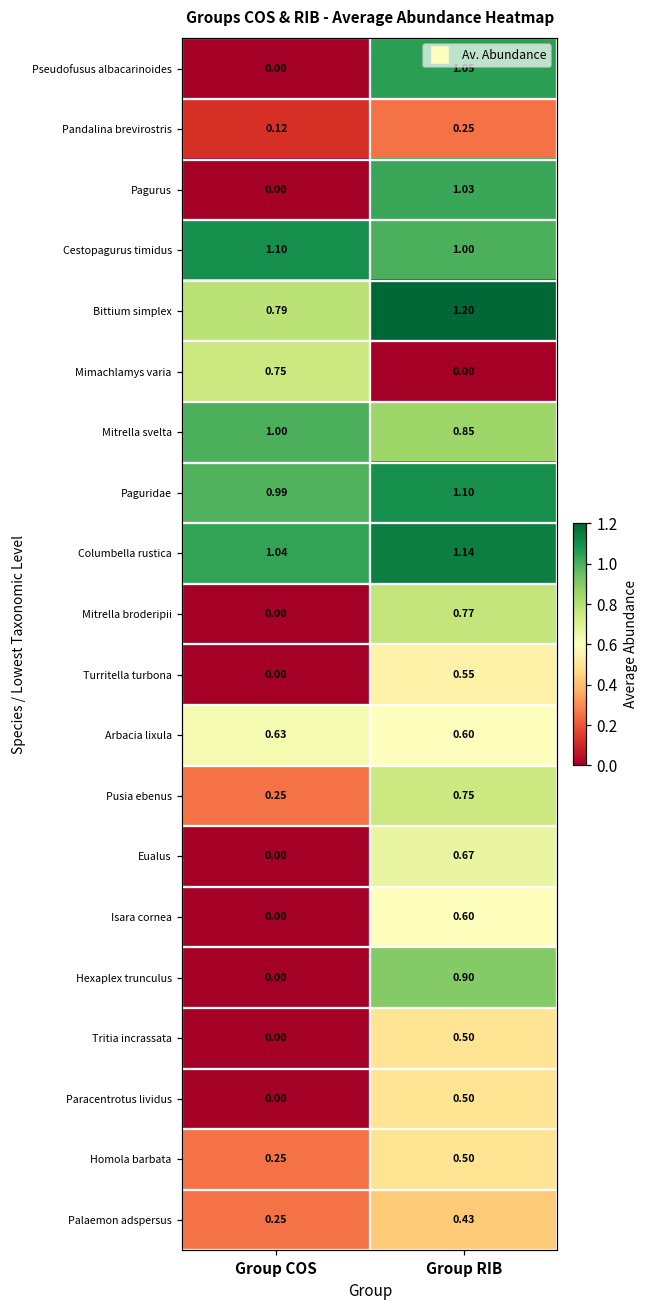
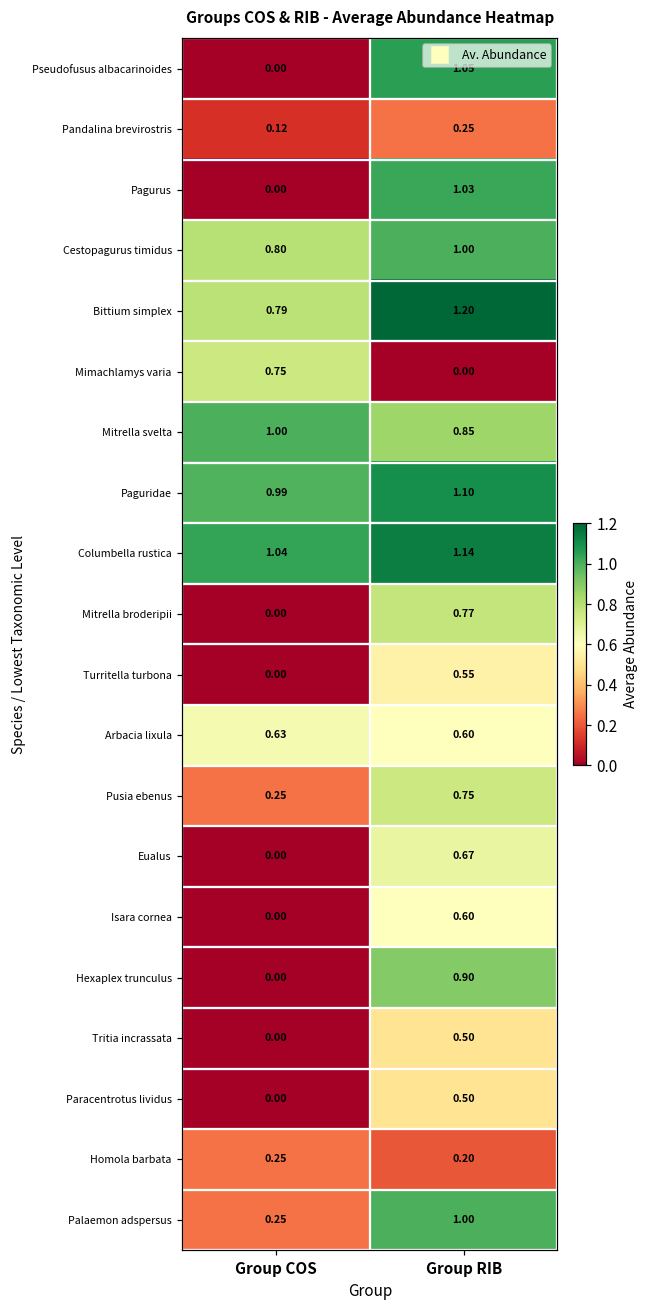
  {
    "Pseudofusus albacarinoides": {
      "Group COS": 0.00
    },
    "Pandalina brevirostris": {
      "Group COS": 0.12,
      "Group RIB": 0.25
    },
    "Pagurus": {
      "Group COS": 0.00,
      "Group RIB": 1.03
    },
    "Cestopagurus timidus": {
-     "Group COS": 1.10,
+     "Group COS": 0.80,
      "Group RIB": 1.00
    },
    "Bittium simplex": {
      "Group COS": 0.79,
      "Group RIB": 1.20
    },
    "Mimachlamys varia": {
      "Group COS": 0.75,
      "Group RIB": 0.00
    },
    "Mitrella svelta": {
      "Group COS": 1.00,
      "Group RIB": 0.85
    },
    "Paguridae": {
      "Group COS": 0.99,
      "Group RIB": 1.10
    },
    "Columbella rustica": {
      "Group COS": 1.04,
      "Group RIB": 1.14
    },
    "Mitrella broderipii": {
      "Group COS": 0.00,
      "Group RIB": 0.77
    },
    "Turritella turbona": {
      "Group COS": 0.00,
      "Group RIB": 0.55
    },
    "Arbacia lixula": {
      "Group COS": 0.63,
      "Group RIB": 0.60
    },
    "Pusia ebenus": {
      "Group COS": 0.25,
      "Group RIB": 0.75
    },
    "Eualus": {
      "Group COS": 0.00,
      "Group RIB": 0.67
    },
    "Isara cornea": {
      "Group COS": 0.00,
      "Group RIB": 0.60
    },
    "Hexaplex trunculus": {
      "Group COS": 0.00,
      "Group RIB": 0.90
    },
    "Tritia incrassata": {
      "Group COS": 0.00,
      "Group RIB": 0.50
    },
    "Paracentrotus lividus": {
      "Group COS": 0.00,
      "Group RIB": 0.50
    },
    "Homola barbata": {
      "Group COS": 0.25,
-     "Group RIB": 0.50
+     "Group RIB": 0.20
    },
    "Palaemon adspersus": {
      "Group COS": 0.25,
-     "Group RIB": 0.43
+     "Group RIB": 1.00
    }
  }
